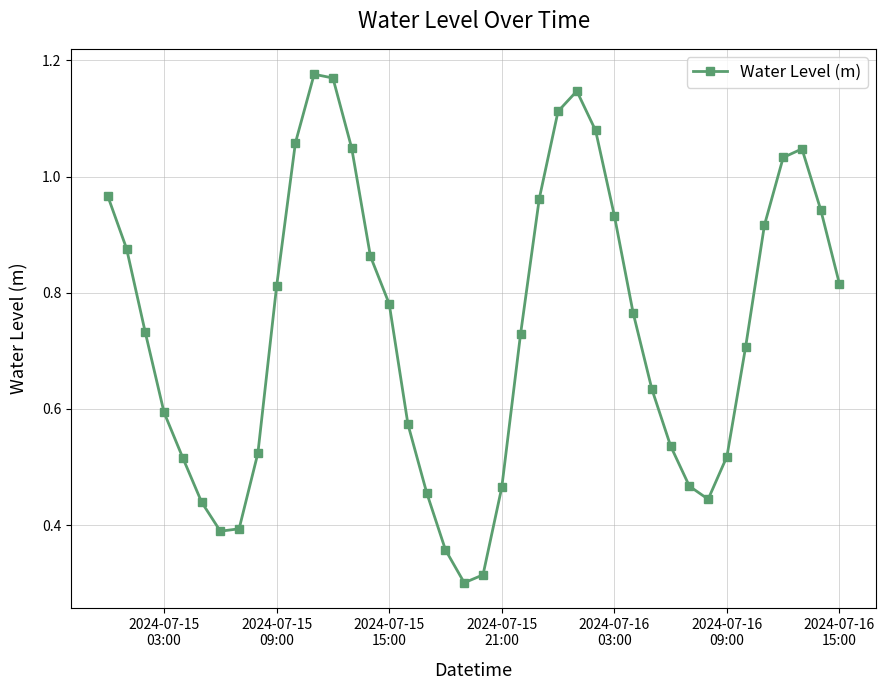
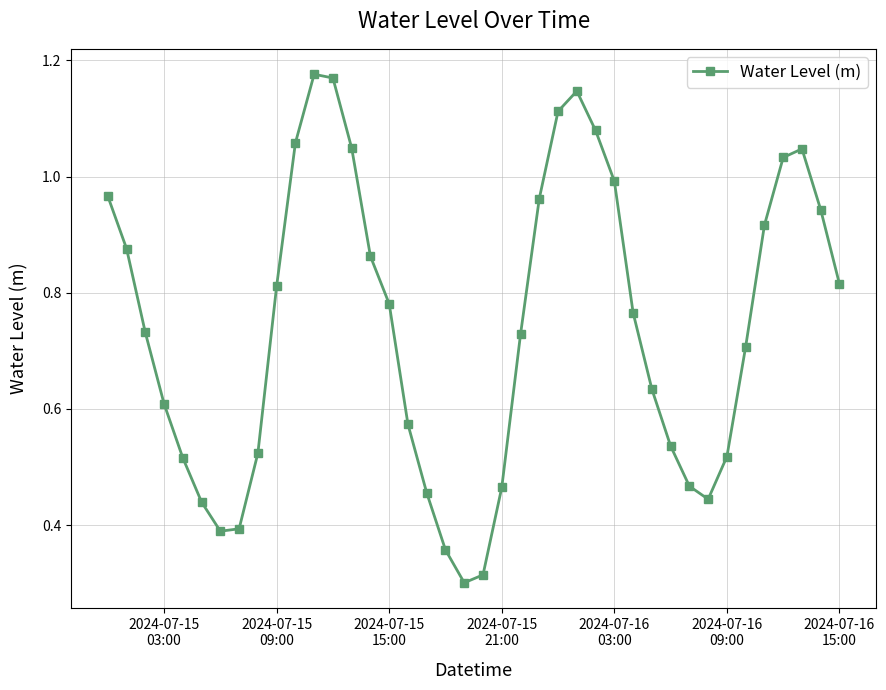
  {
-   "2024-07-15 03:00": 0.59,
+   "2024-07-15 03:00": 0.61,
    "2024-07-15 09:00": 0.81,
    "2024-07-15 15:00": 0.78,
    "2024-07-15 21:00": 0.46,
-   "2024-07-16 03:00": 0.93,
+   "2024-07-16 03:00": 0.99,
    "2024-07-16 09:00": 0.52,
    "2024-07-16 15:00": 0.81
  }
